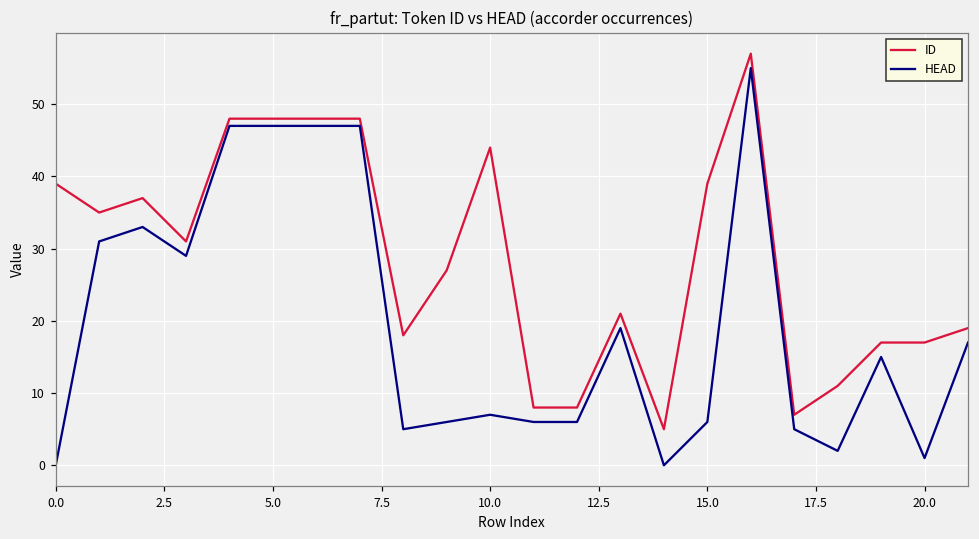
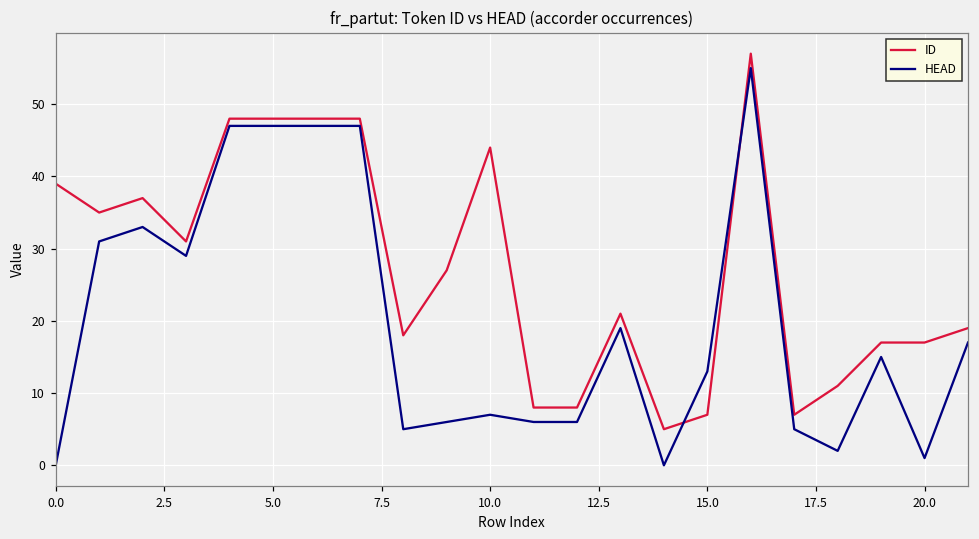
  {
    "ID": {
      "0.0": 39,
      "5.0": 48,
      "10.0": 44,
-     "15.0": 39,
+     "15.0": 7,
      "20.0": 17
    },
    "HEAD": {
      "0.0": 0,
      "5.0": 47,
      "10.0": 7,
-     "15.0": 6,
+     "15.0": 13,
      "20.0": 1
    }
  }
